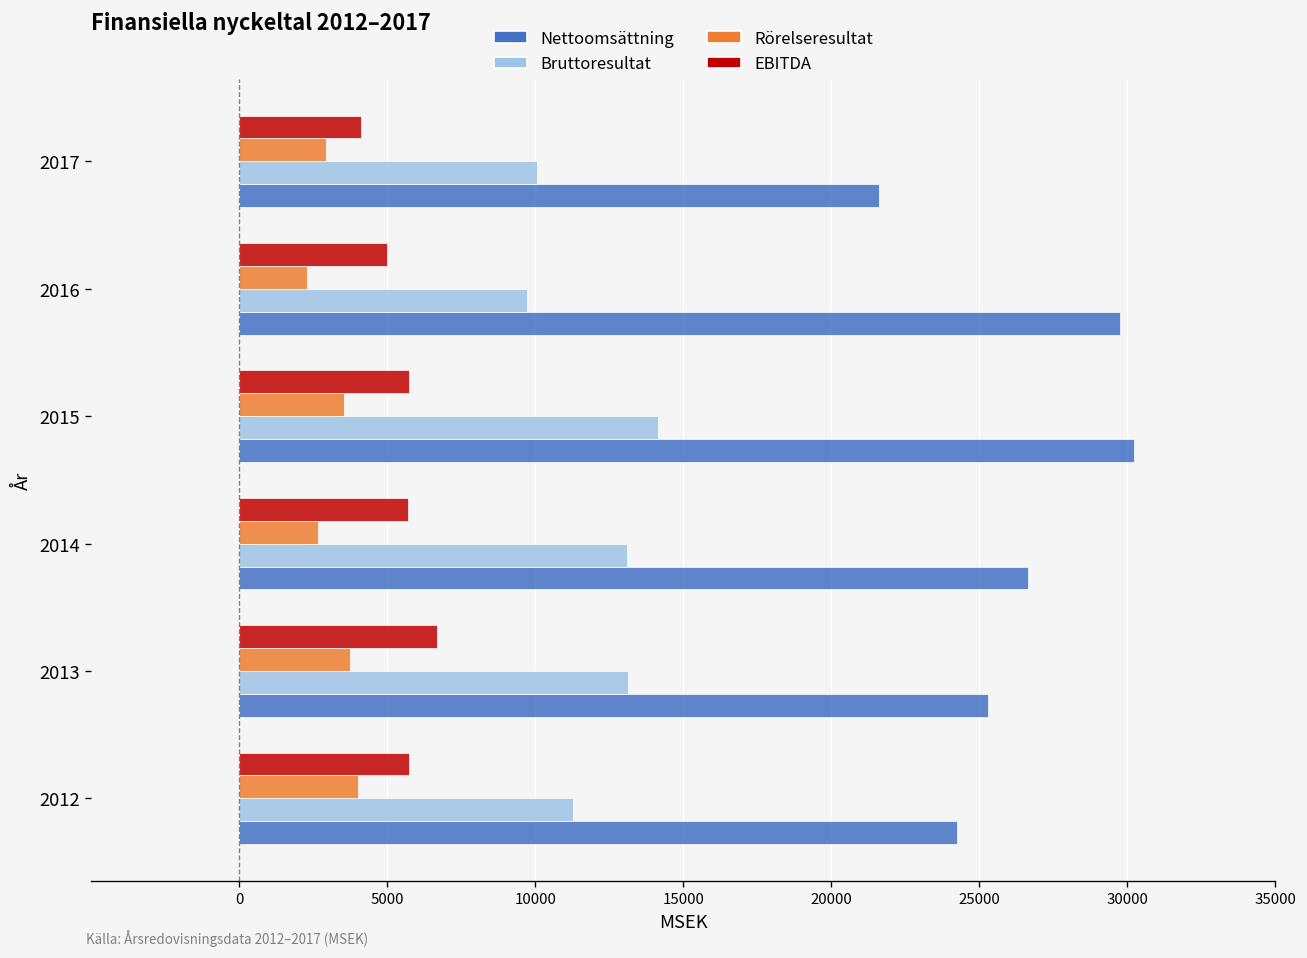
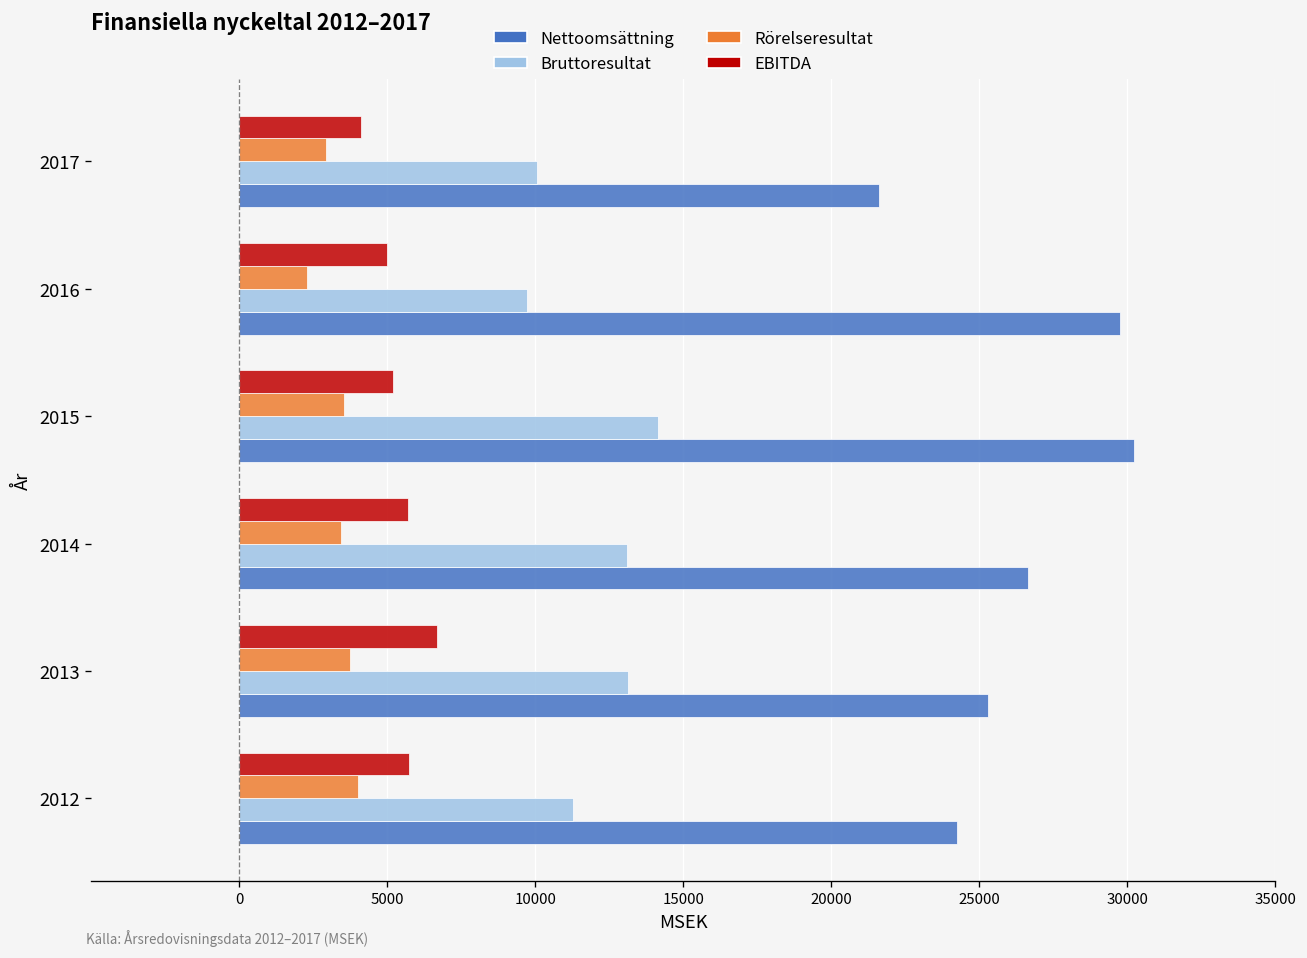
  {
    "Nettoomsättning": {
      "2017": 21600,
      "2016": 29800,
      "2015": 30200,
      "2014": 26700,
      "2013": 25300,
      "2012": 24200
    },
    "Bruttoresultat": {
      "2017": 10000,
      "2016": 9700,
      "2015": 14200,
      "2014": 13100,
      "2013": 13100,
      "2012": 11300
    },
    "Rörelseresultat": {
      "2017": 2900,
      "2016": 2300,
      "2015": 3500,
-     "2014": 2600,
+     "2014": 3400,
      "2013": 3700,
      "2012": 4000
    },
    "EBITDA": {
      "2017": 4100,
      "2016": 5000,
-     "2015": 5700,
+     "2015": 5200,
      "2014": 5700,
      "2013": 6700,
      "2012": 5700
    }
  }
